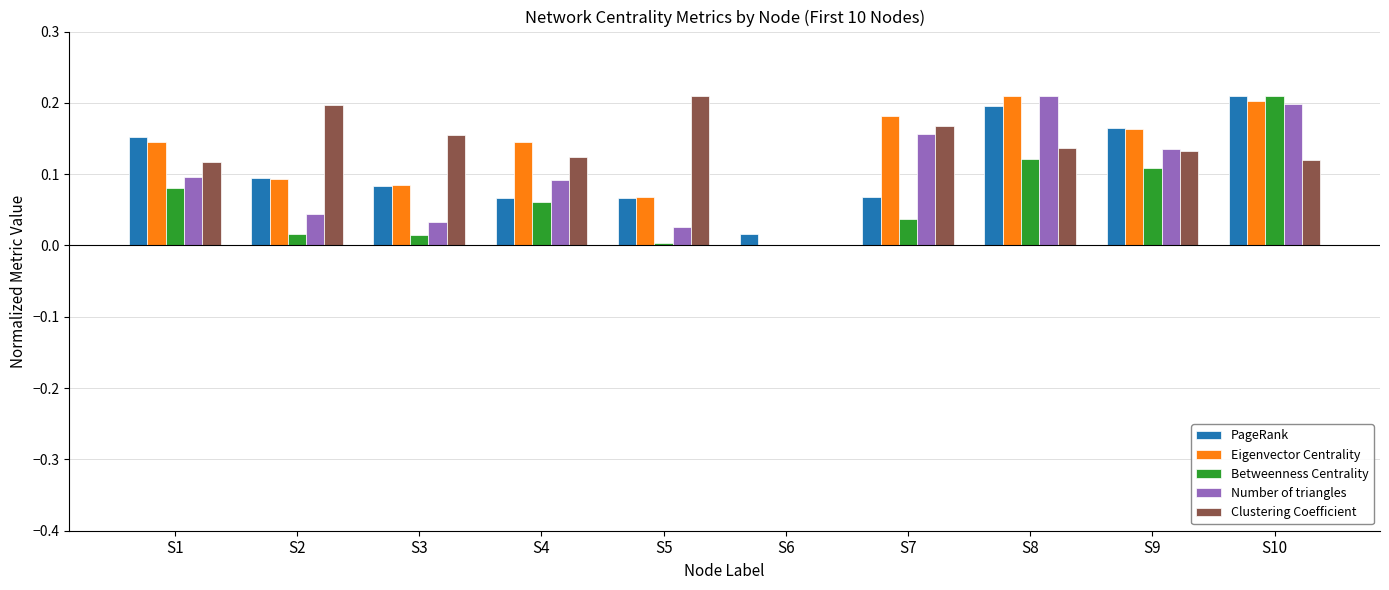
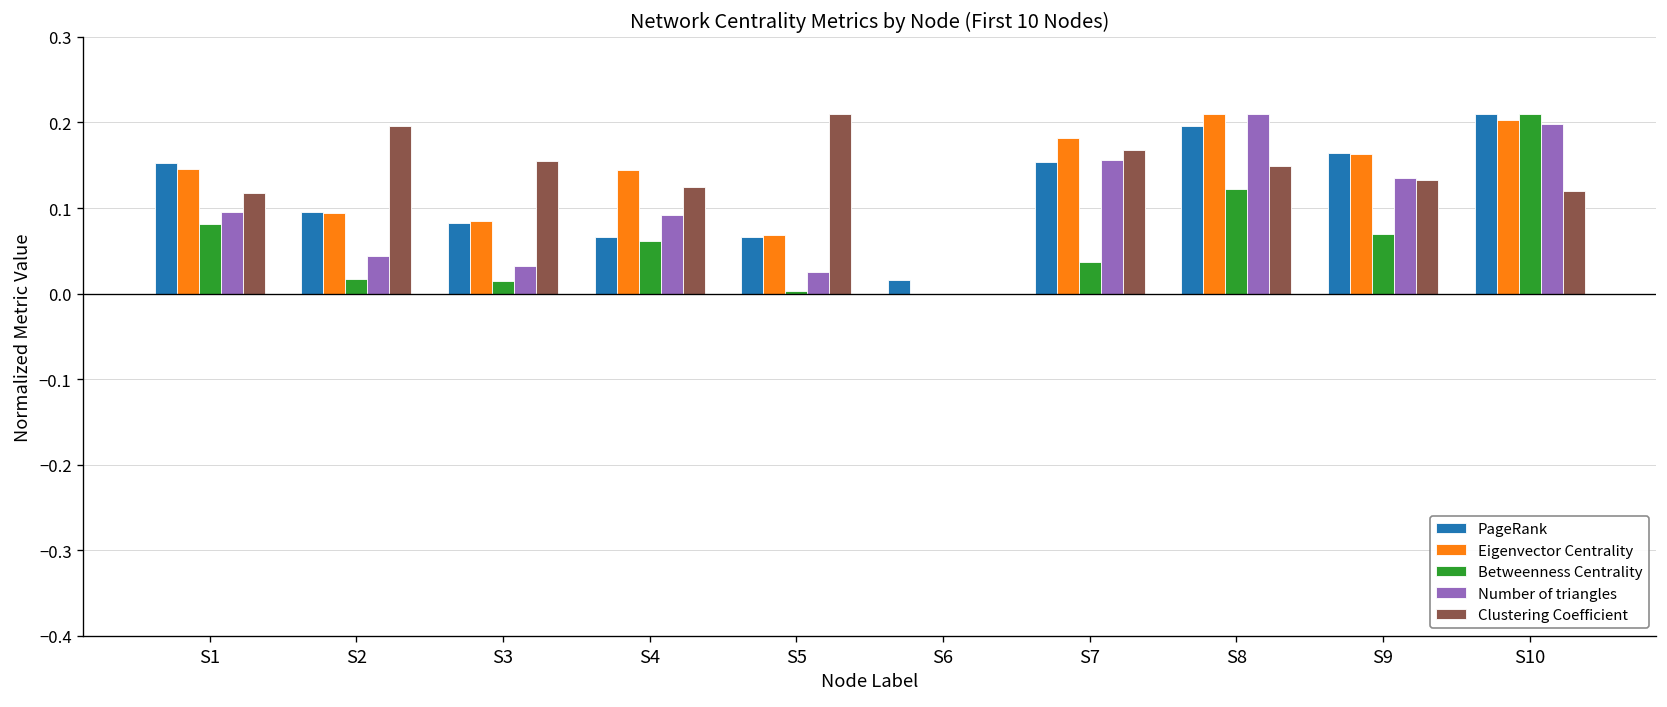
  {
    "PageRank": {
      "S1": 0.15,
      "S2": 0.10,
      "S3": 0.08,
      "S4": 0.07,
      "S5": 0.07,
      "S6": 0.02,
-     "S7": 0.07,
+     "S7": 0.15,
      "S8": 0.20,
      "S9": 0.16,
      "S10": 0.21
    },
    "Eigenvector Centrality": {
      "S1": 0.15,
      "S2": 0.09,
      "S3": 0.08,
      "S4": 0.14,
      "S5": 0.07,
      "S6": 0.00,
      "S7": 0.18,
      "S8": 0.21,
      "S9": 0.16,
      "S10": 0.20
    },
    "Betweenness Centrality": {
      "S1": 0.08,
      "S2": 0.02,
      "S3": 0.01,
      "S4": 0.06,
      "S6": 0.00,
      "S7": 0.04,
      "S8": 0.12,
-     "S9": 0.11,
+     "S9": 0.07,
      "S10": 0.21
    },
    "Number of triangles": {
      "S1": 0.10,
      "S2": 0.04,
      "S3": 0.03,
      "S4": 0.09,
      "S5": 0.03,
      "S6": 0.00,
      "S7": 0.16,
      "S8": 0.21,
      "S9": 0.13,
      "S10": 0.20
    },
    "Clustering Coefficient": {
      "S1": 0.12,
      "S2": 0.20,
      "S3": 0.16,
      "S4": 0.12,
      "S5": 0.21,
      "S6": 0.00,
      "S7": 0.17,
-     "S8": 0.14,
+     "S8": 0.15,
      "S9": 0.13,
      "S10": 0.12
    }
  }
